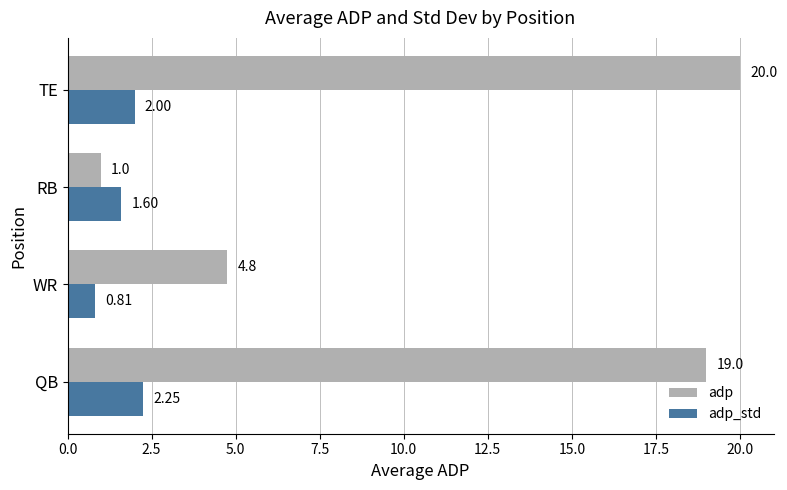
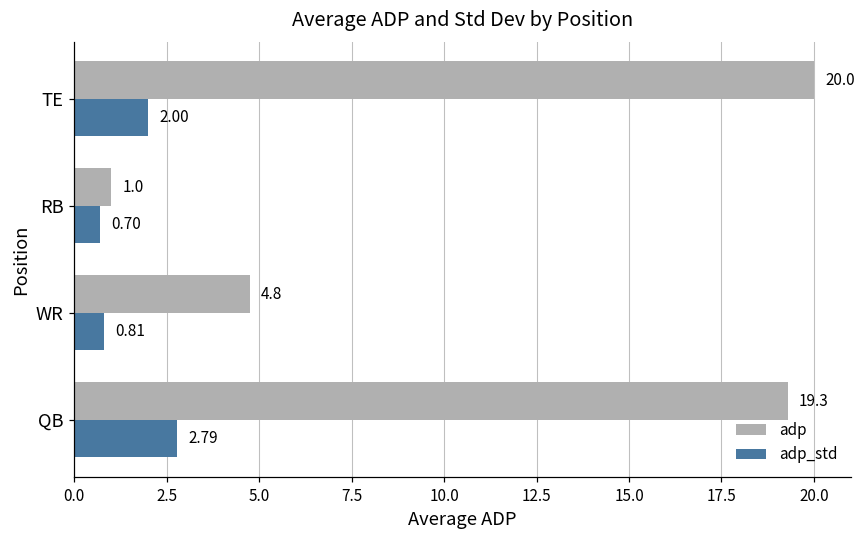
  {
    "adp": {
      "TE": 20.0,
      "RB": 1.0,
      "WR": 4.8,
-     "QB": 19.0
+     "QB": 19.3
    },
    "adp_std": {
      "TE": 2.00,
-     "RB": 1.60,
+     "RB": 0.70,
      "WR": 0.81,
-     "QB": 2.25
+     "QB": 2.79
    }
  }
